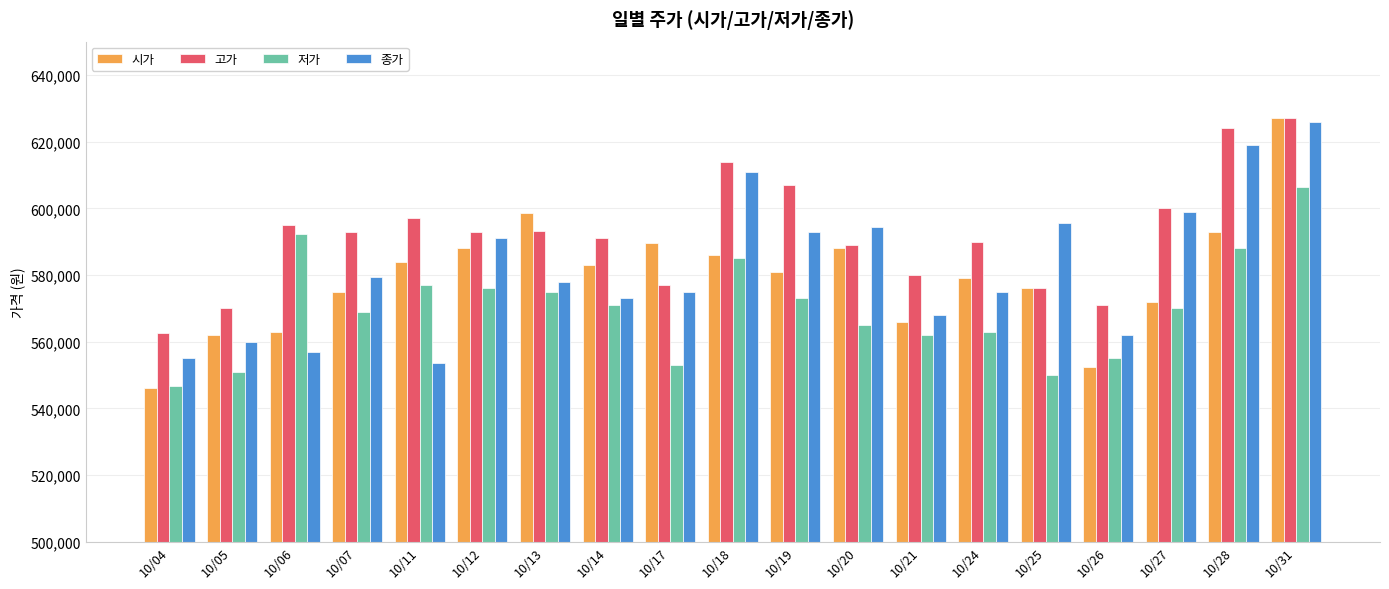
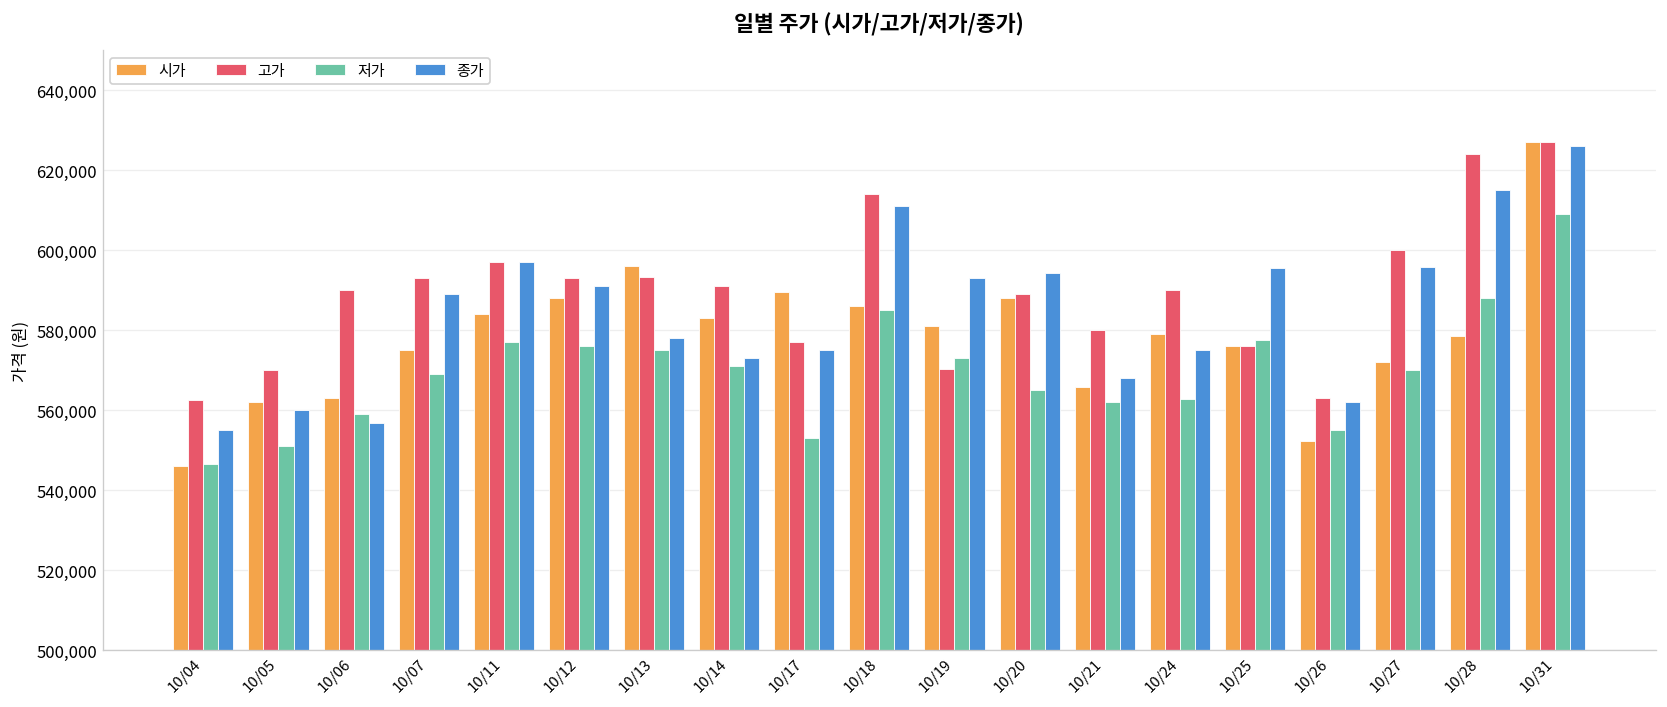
  {
    "시가": {
      "10/04": "546,000",
      "10/05": "562,000",
      "10/06": "563,000",
      "10/07": "575,000",
      "10/11": "584,000",
      "10/12": "588,000",
-     "10/13": "599,000",
+     "10/13": "596,000",
      "10/14": "583,000",
      "10/17": "590,000",
      "10/18": "586,000",
      "10/19": "581,000",
      "10/20": "588,000",
      "10/21": "566,000",
      "10/24": "579,000",
      "10/25": "576,000",
      "10/26": "552,000",
      "10/27": "572,000",
-     "10/28": "593,000",
+     "10/28": "579,000",
      "10/31": "627,000"
    },
    "고가": {
      "10/04": "563,000",
      "10/05": "570,000",
-     "10/06": "595,000",
+     "10/06": "590,000",
      "10/07": "593,000",
      "10/11": "597,000",
      "10/12": "593,000",
      "10/13": "593,000",
      "10/14": "591,000",
      "10/17": "577,000",
      "10/18": "614,000",
-     "10/19": "607,000",
+     "10/19": "570,000",
      "10/20": "589,000",
      "10/21": "580,000",
      "10/24": "590,000",
      "10/25": "576,000",
-     "10/26": "571,000",
+     "10/26": "563,000",
      "10/27": "600,000",
      "10/28": "624,000",
      "10/31": "627,000"
    },
    "저가": {
      "10/04": "547,000",
      "10/05": "551,000",
-     "10/06": "592,000",
+     "10/06": "559,000",
      "10/07": "569,000",
      "10/11": "577,000",
      "10/12": "576,000",
      "10/13": "575,000",
      "10/14": "571,000",
      "10/17": "553,000",
      "10/18": "585,000",
      "10/19": "573,000",
      "10/20": "565,000",
      "10/21": "562,000",
      "10/24": "563,000",
-     "10/25": "550,000",
+     "10/25": "578,000",
      "10/26": "555,000",
      "10/27": "570,000",
      "10/28": "588,000",
-     "10/31": "606,000"
+     "10/31": "609,000"
    },
    "종가": {
      "10/04": "555,000",
      "10/05": "560,000",
      "10/06": "557,000",
-     "10/07": "579,000",
-     "10/11": "554,000",
+     "10/07": "589,000",
+     "10/11": "597,000",
      "10/12": "591,000",
      "10/13": "578,000",
      "10/14": "573,000",
      "10/17": "575,000",
      "10/18": "611,000",
      "10/19": "593,000",
      "10/20": "594,000",
      "10/21": "568,000",
      "10/24": "575,000",
      "10/25": "596,000",
      "10/26": "562,000",
-     "10/27": "599,000",
-     "10/28": "619,000",
+     "10/27": "596,000",
+     "10/28": "615,000",
      "10/31": "626,000"
    }
  }
